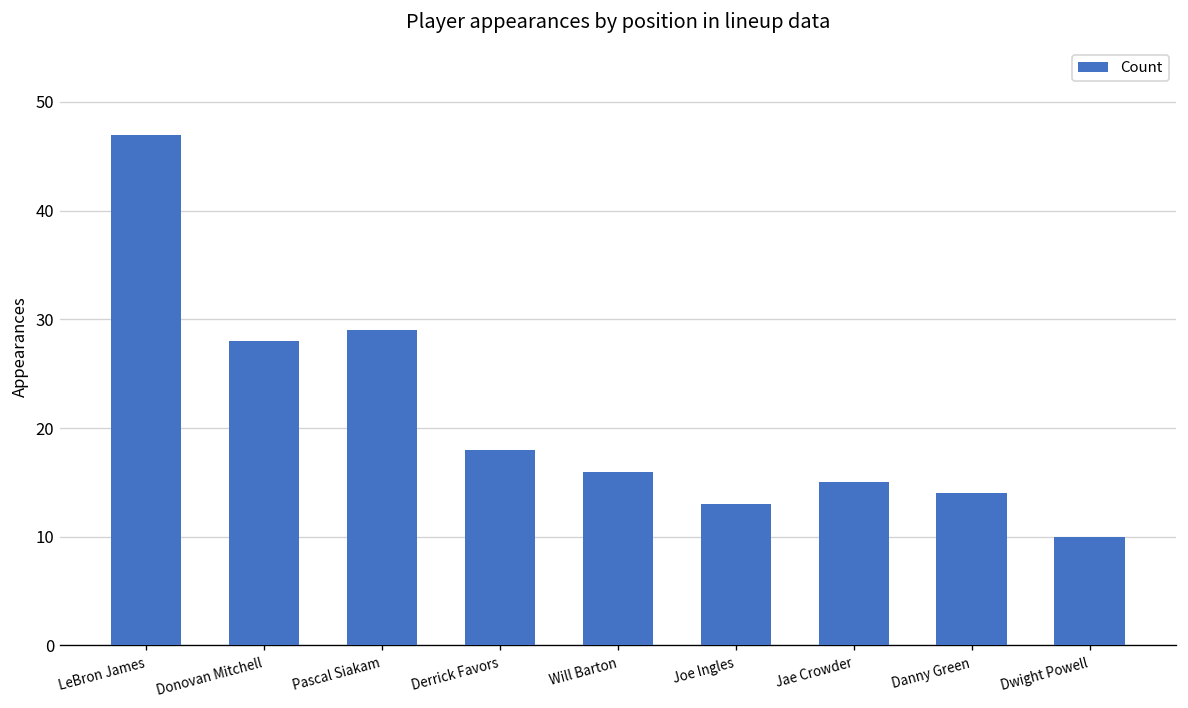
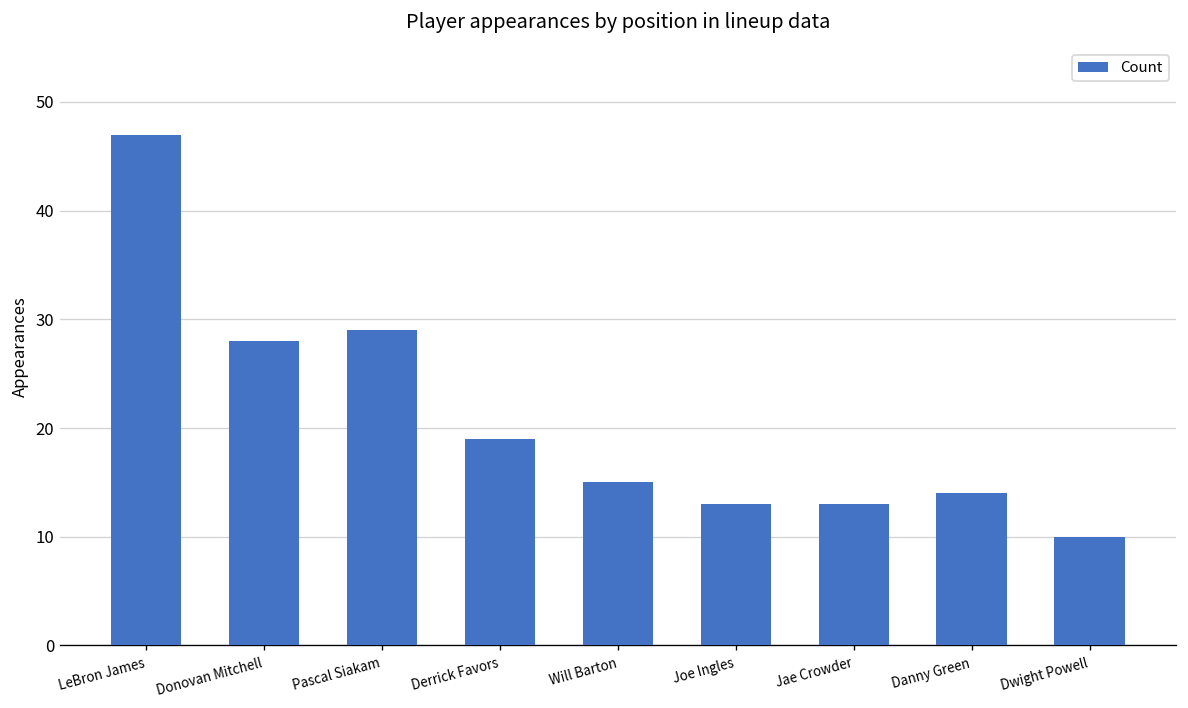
  {
    "LeBron James": 47,
    "Donovan Mitchell": 28,
    "Pascal Siakam": 29,
-   "Derrick Favors": 18,
-   "Will Barton": 16,
+   "Derrick Favors": 19,
+   "Will Barton": 15,
    "Joe Ingles": 13,
-   "Jae Crowder": 15,
+   "Jae Crowder": 13,
    "Danny Green": 14,
    "Dwight Powell": 10
  }
